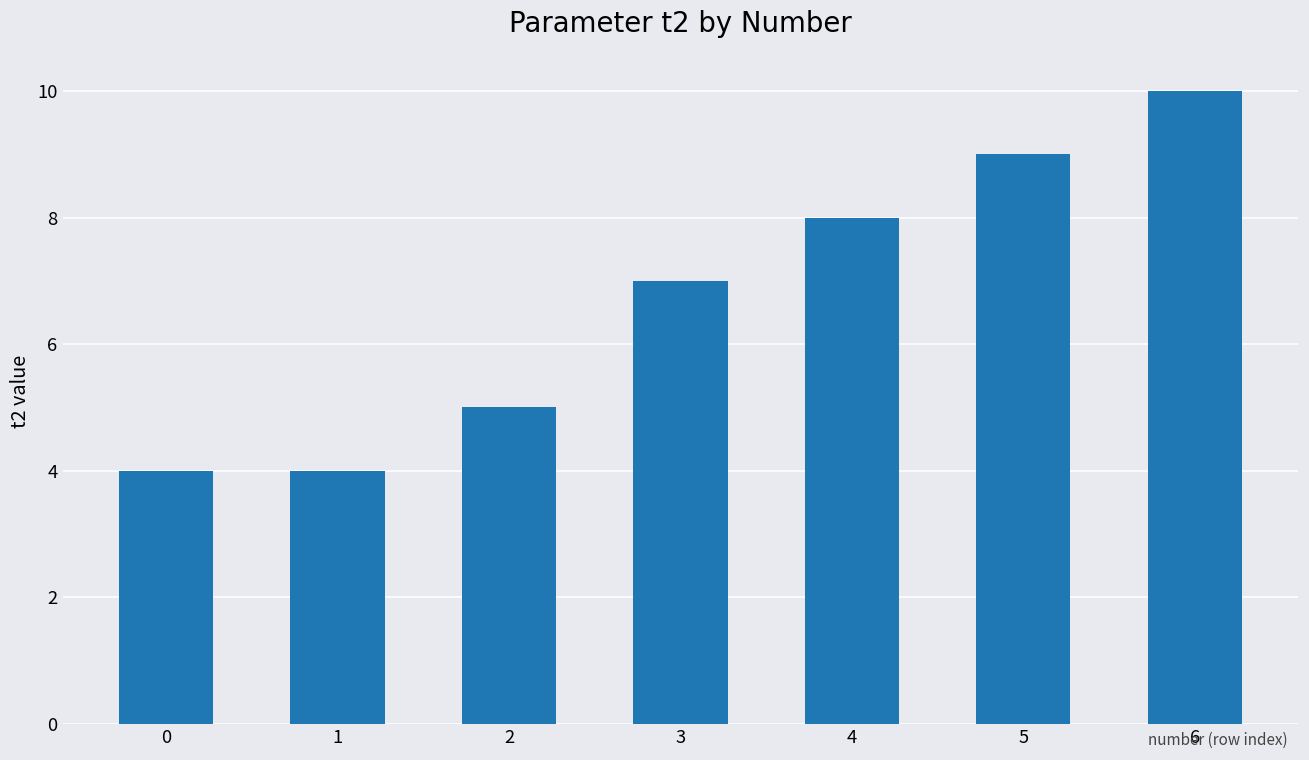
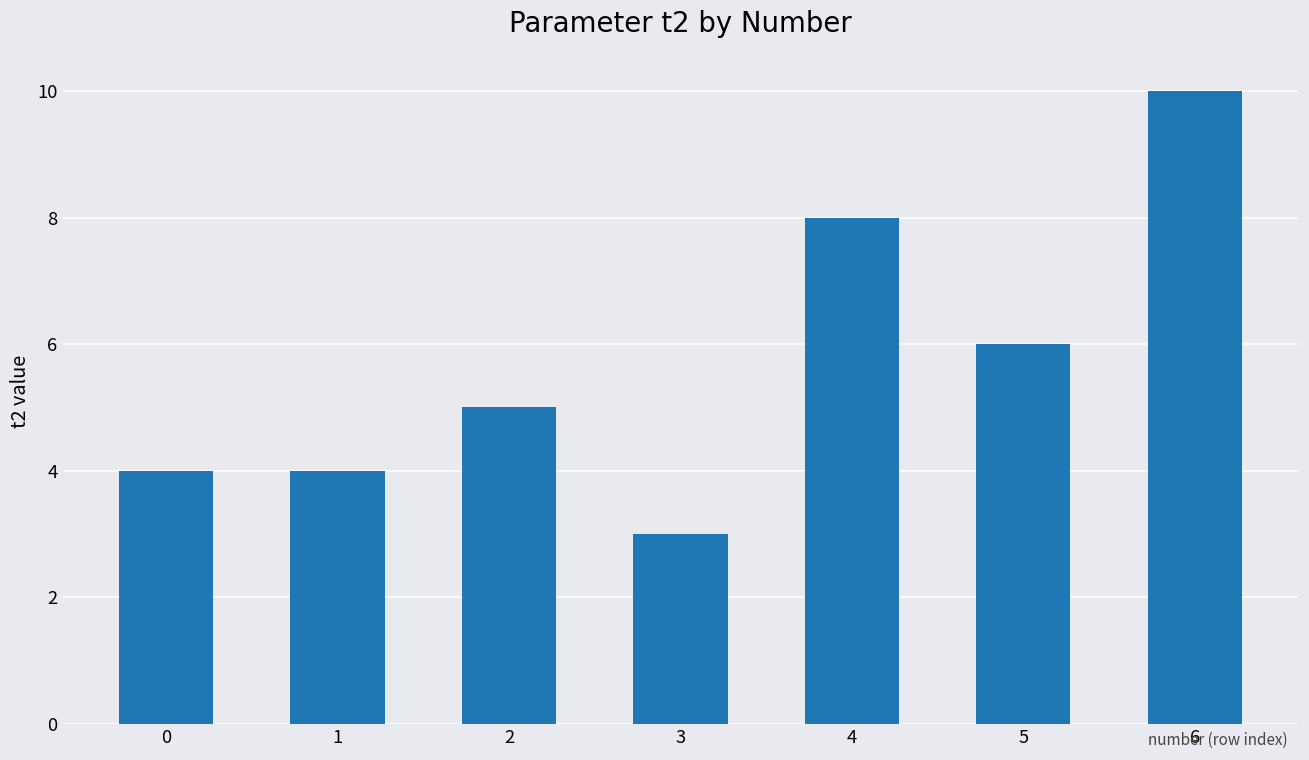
  {
    "0": 4,
    "1": 4,
    "2": 5,
-   "3": 7,
+   "3": 3,
    "4": 8,
-   "5": 9,
+   "5": 6,
    "6": 10
  }
